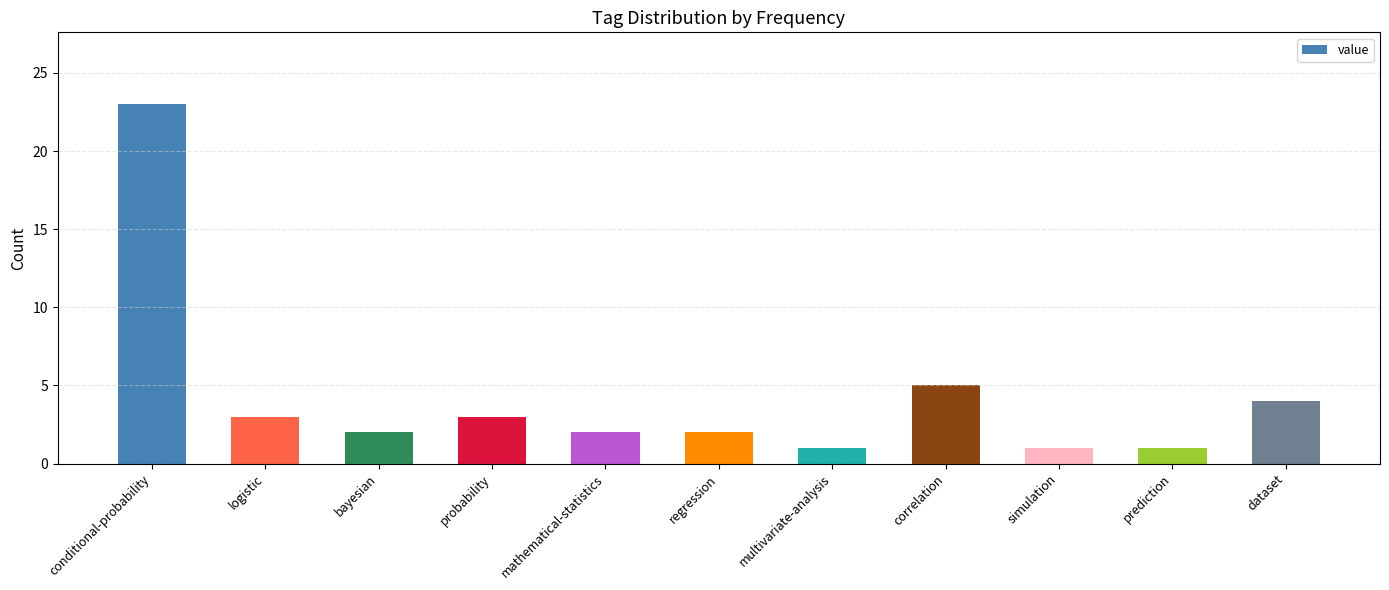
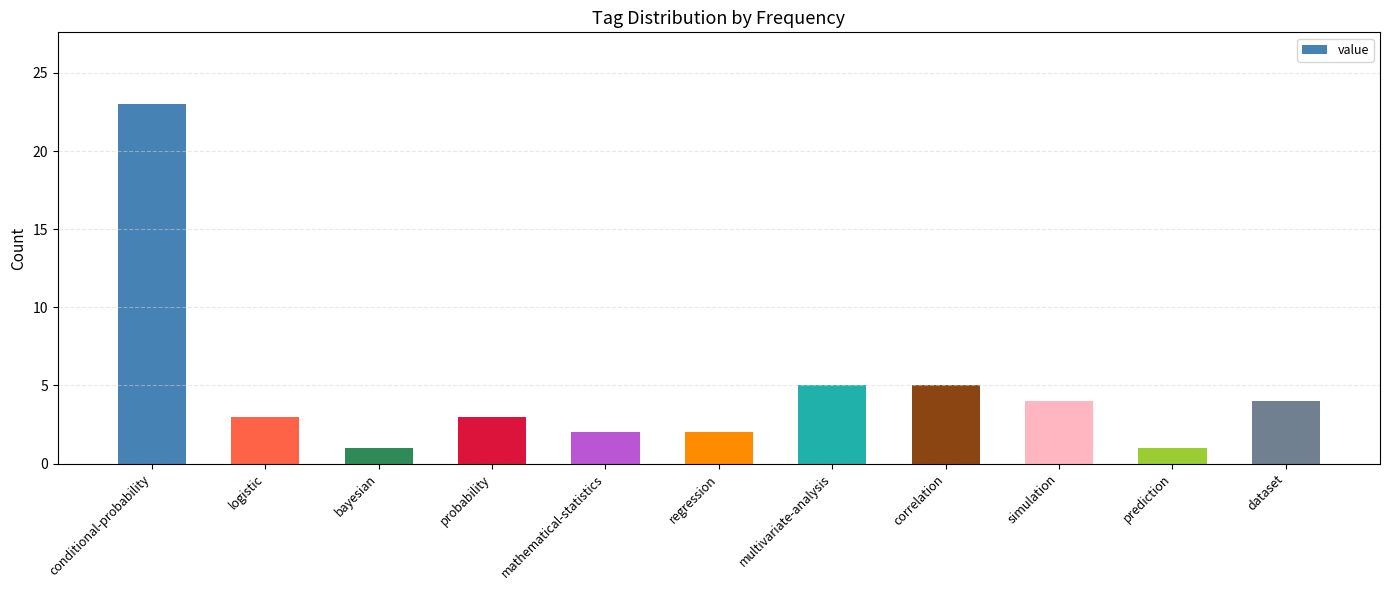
  {
    "conditional-probability": 23,
    "logistic": 3,
-   "bayesian": 2,
+   "bayesian": 1,
    "probability": 3,
    "mathematical-statistics": 2,
    "regression": 2,
-   "multivariate-analysis": 1,
+   "multivariate-analysis": 5,
    "correlation": 5,
-   "simulation": 1,
+   "simulation": 4,
    "prediction": 1,
    "dataset": 4
  }
